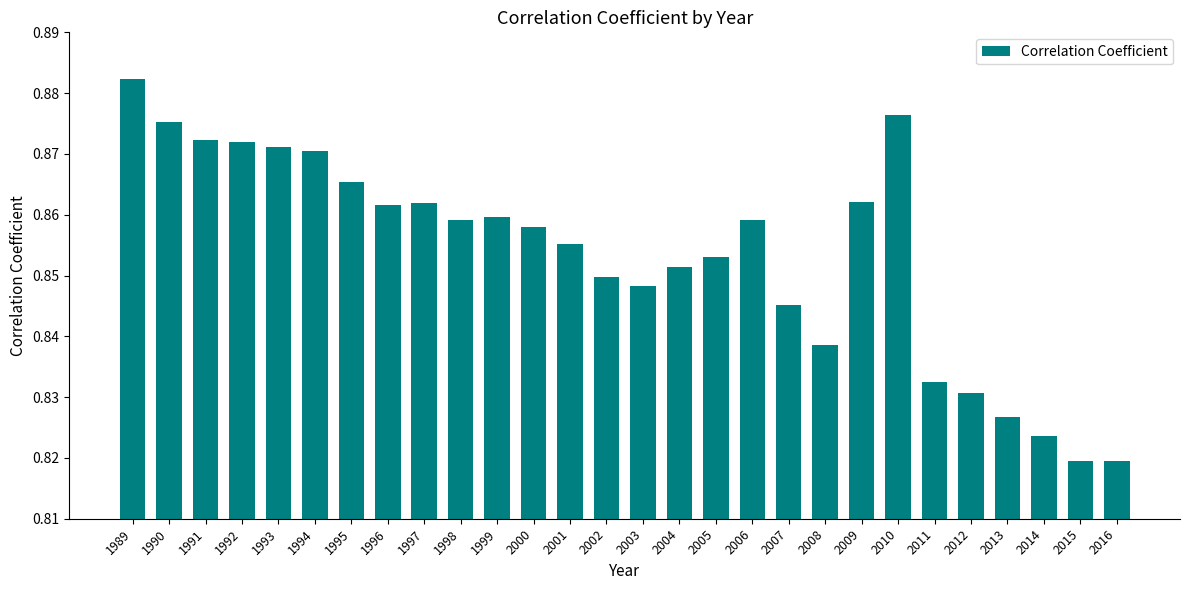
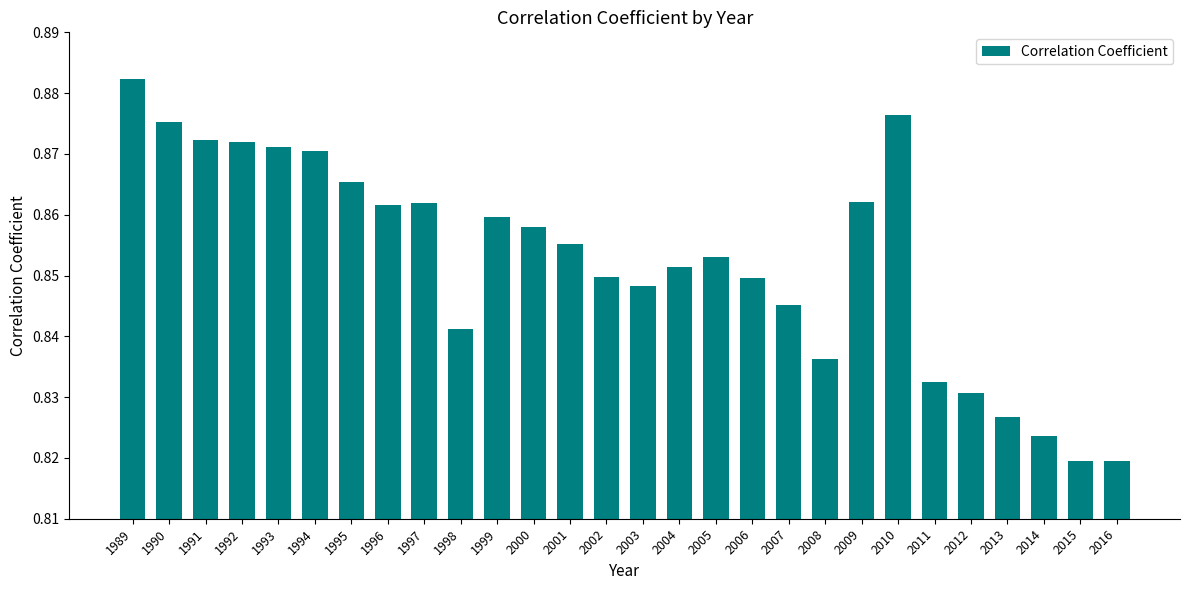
  {
    "1989": 0.882,
    "1990": 0.875,
    "1991": 0.872,
    "1992": 0.872,
    "1993": 0.871,
    "1994": 0.870,
    "1995": 0.865,
    "1996": 0.862,
    "1997": 0.862,
-   "1998": 0.859,
+   "1998": 0.841,
    "1999": 0.860,
    "2000": 0.858,
    "2001": 0.855,
    "2002": 0.850,
    "2003": 0.848,
    "2004": 0.851,
    "2005": 0.853,
-   "2006": 0.859,
+   "2006": 0.850,
    "2007": 0.845,
-   "2008": 0.839,
+   "2008": 0.836,
    "2009": 0.862,
    "2010": 0.876,
    "2011": 0.832,
    "2012": 0.831,
    "2013": 0.827,
    "2014": 0.824,
    "2015": 0.820,
    "2016": 0.820
  }
